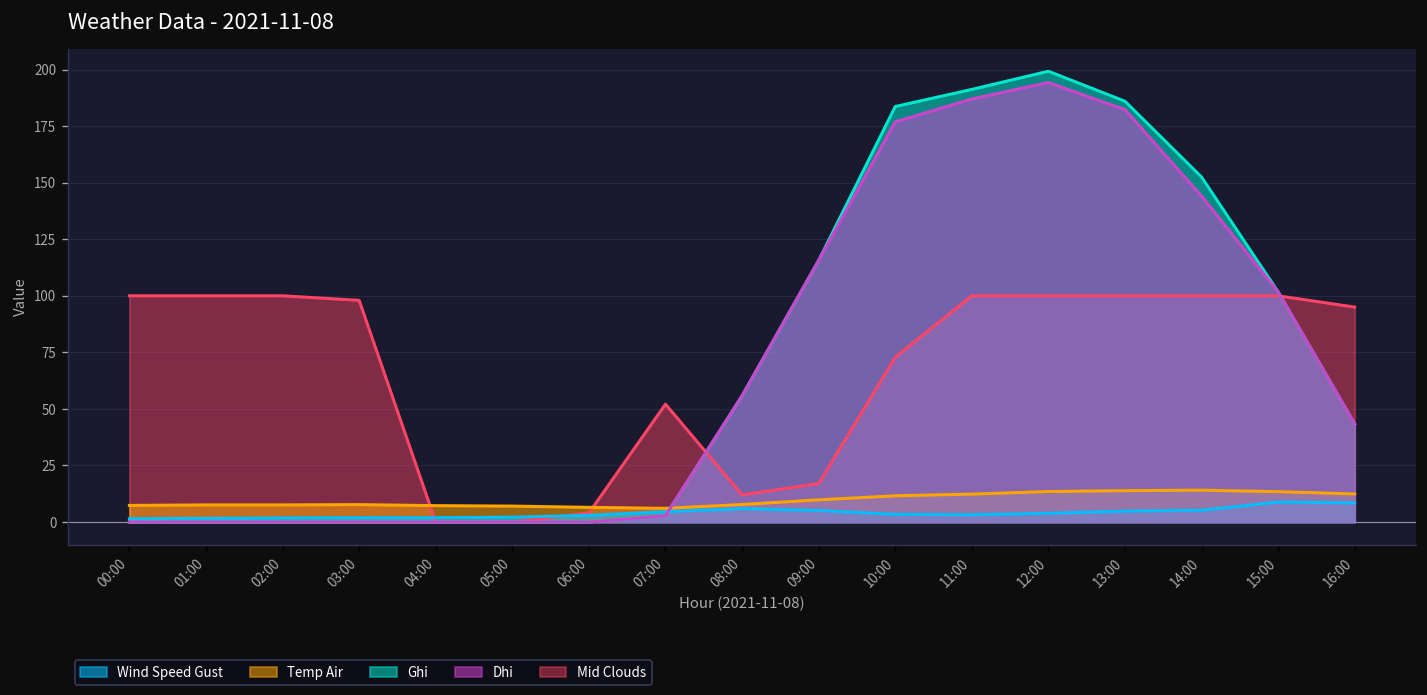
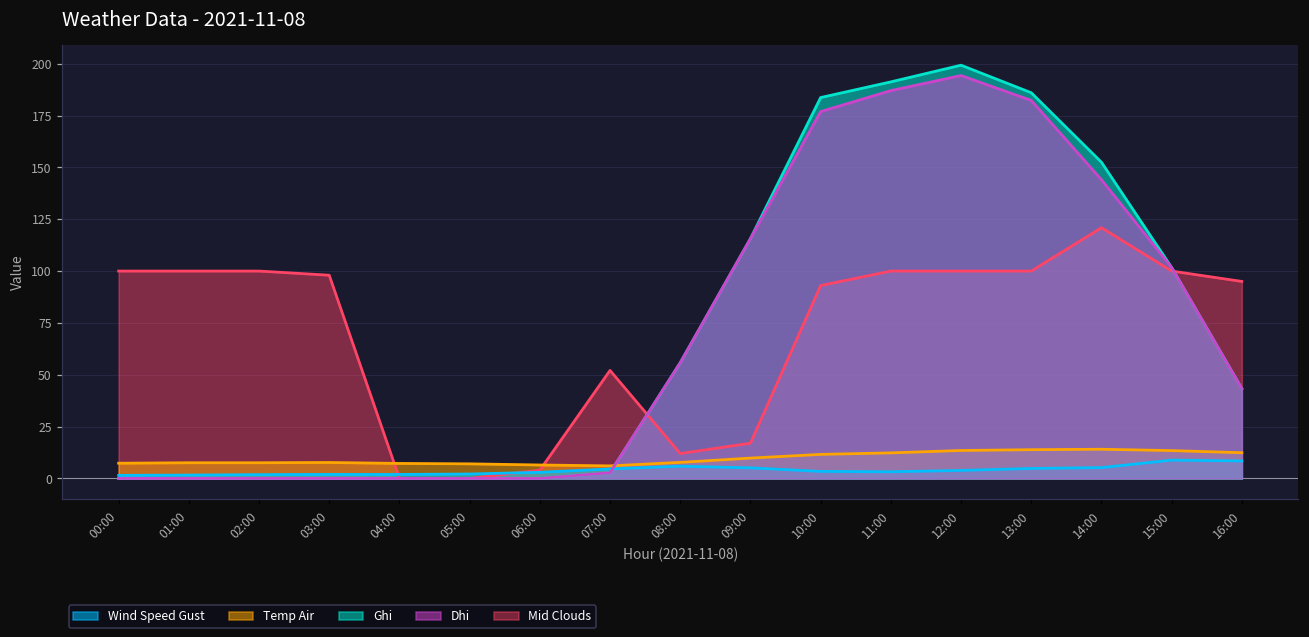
  {
    "Temp Air": {
      "00:00": 7,
      "01:00": 8,
      "02:00": 8,
      "03:00": 8,
      "04:00": 7,
      "05:00": 7,
      "06:00": 6,
      "07:00": 6,
      "08:00": 8,
      "09:00": 10,
      "10:00": 12,
      "11:00": 12,
      "12:00": 13,
      "13:00": 14,
      "14:00": 14,
      "15:00": 13,
      "16:00": 12
    },
    "Dhi": {
      "10:00": 177,
      "11:00": 187,
      "12:00": 194,
      "13:00": 182,
      "14:00": 144
    },
    "Mid Clouds": {
      "00:00": 100,
      "01:00": 100,
      "02:00": 100,
      "03:00": 98,
      "07:00": 52,
      "08:00": 12,
      "09:00": 17,
-     "10:00": 73,
+     "10:00": 93,
      "11:00": 100,
      "12:00": 100,
      "13:00": 100,
-     "14:00": 100,
+     "14:00": 121,
      "15:00": 100,
      "16:00": 95
    }
  }
